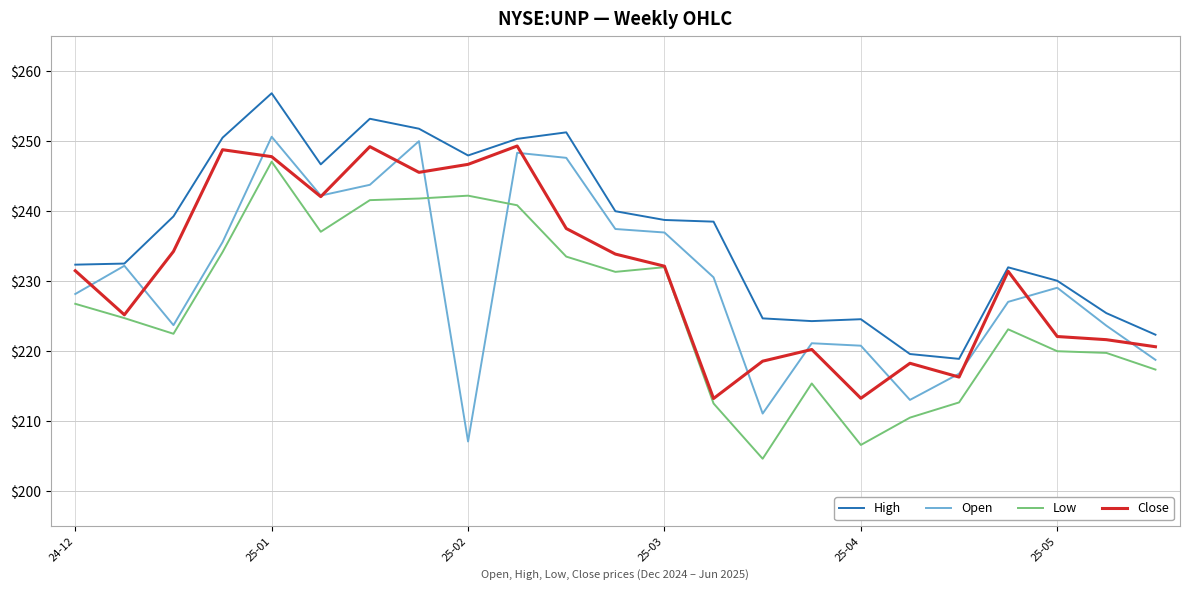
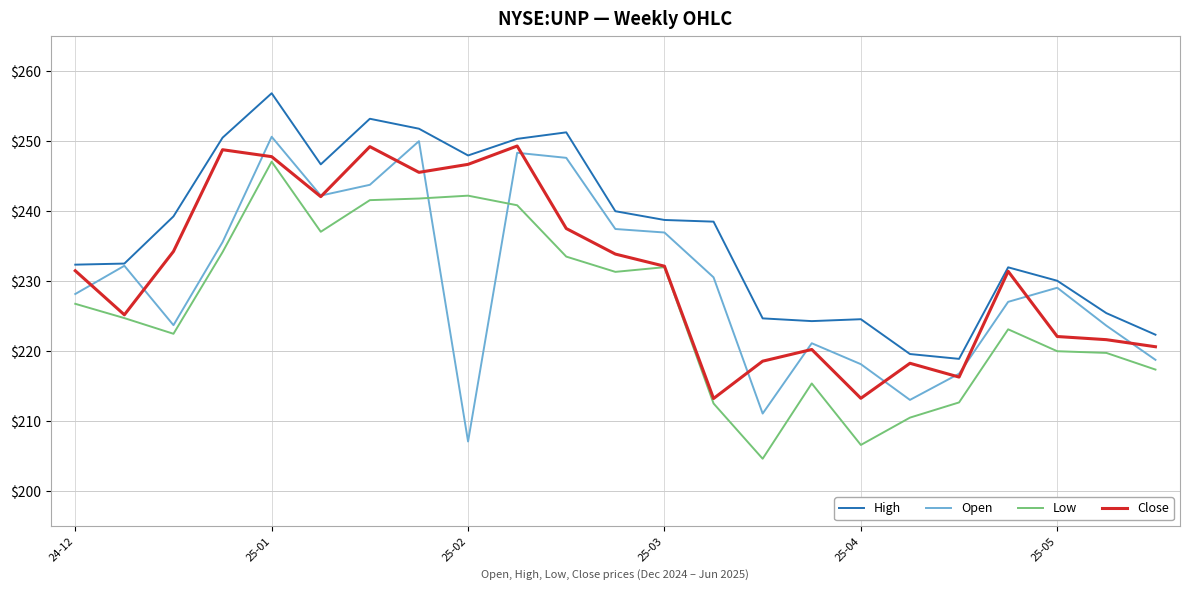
  {
    "High": {
      "24-12": "$232",
      "25-01": "$257",
      "25-02": "$248",
      "25-03": "$239",
      "25-04": "$225",
      "25-05": "$230"
    },
    "Open": {
      "24-12": "$228",
      "25-01": "$251",
      "25-02": "$207",
      "25-03": "$237",
-     "25-04": "$221",
+     "25-04": "$218",
      "25-05": "$229"
    },
    "Low": {
      "24-12": "$227",
      "25-01": "$247",
      "25-02": "$242",
      "25-04": "$207",
      "25-05": "$220"
    },
    "Close": {
      "24-12": "$232",
      "25-01": "$248",
      "25-02": "$247",
      "25-04": "$213",
      "25-05": "$222"
    }
  }
